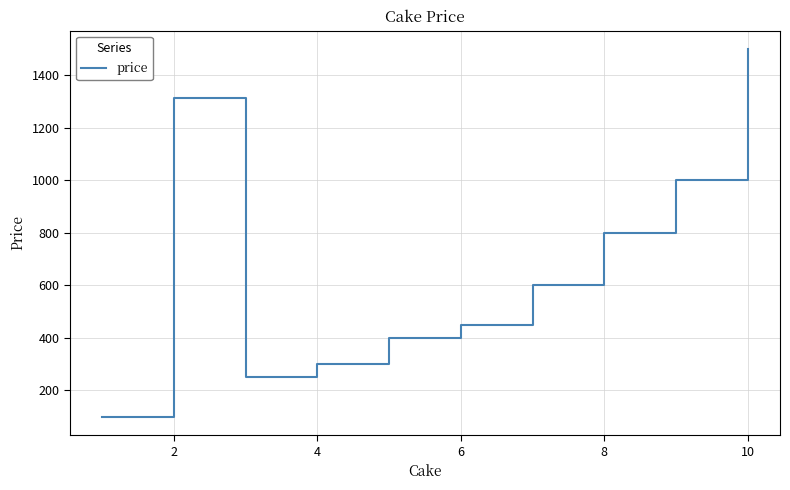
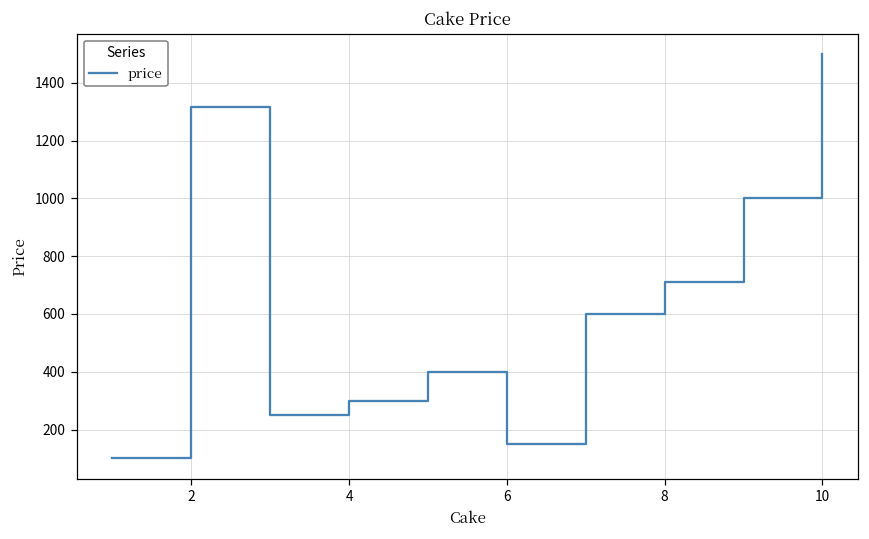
  {
    "2": 1320,
    "4": 300,
-   "6": 450,
-   "8": 800,
+   "6": 150,
+   "8": 710,
    "10": 1500
  }
